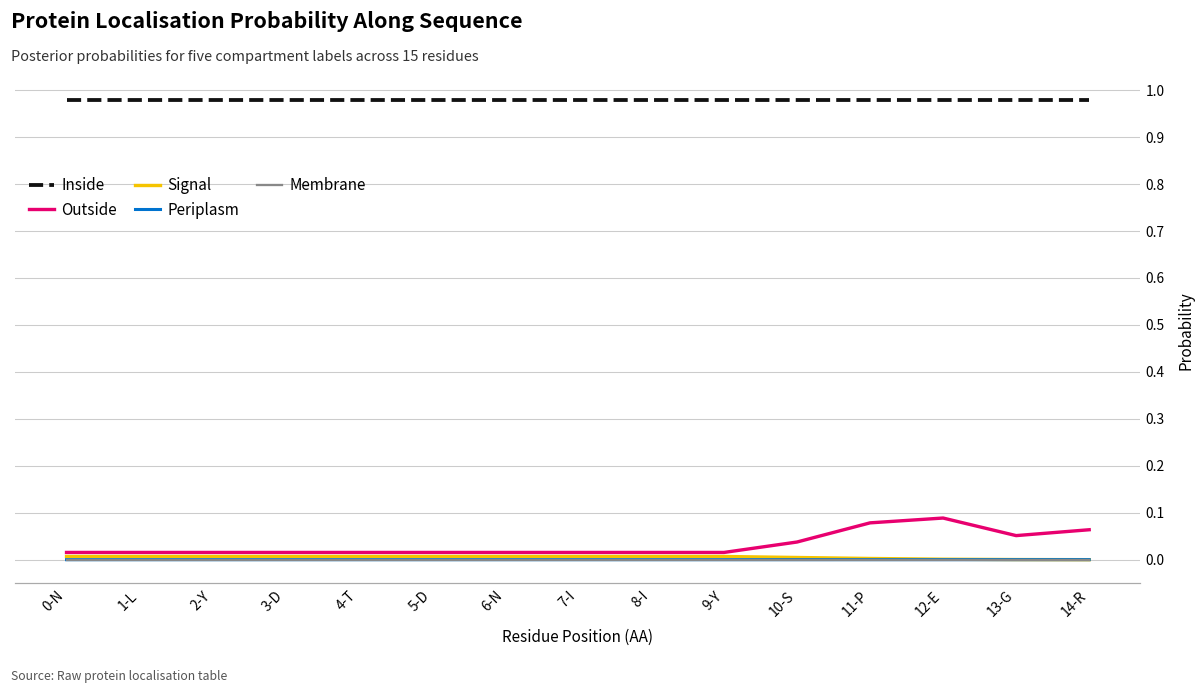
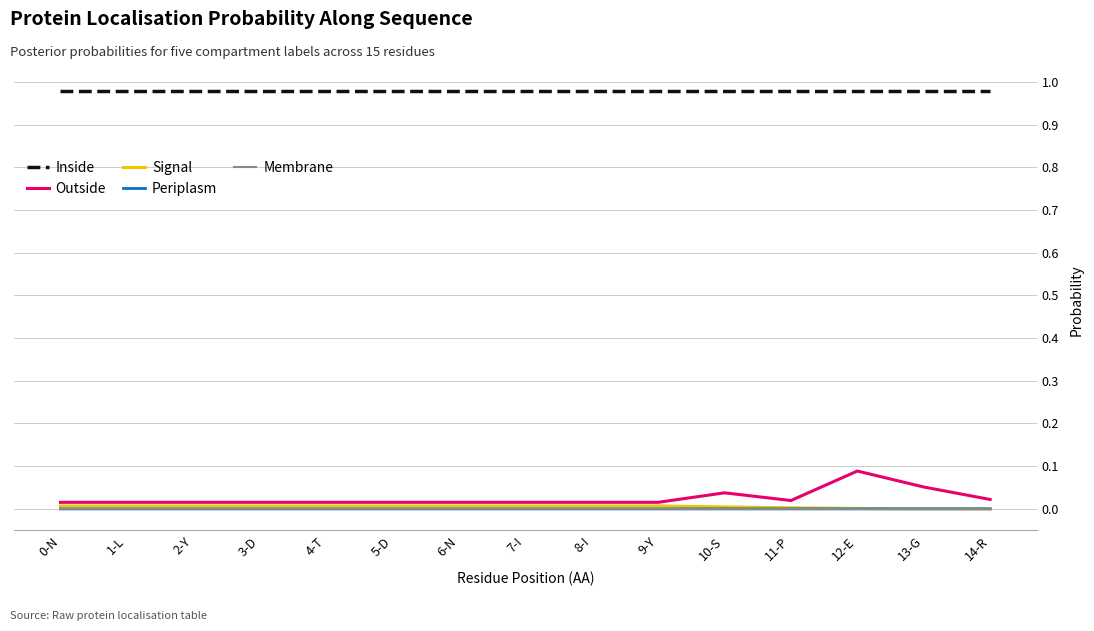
  {
    "Inside": {
      "0-N": 0.98,
      "1-L": 0.98,
      "2-Y": 0.98,
      "3-D": 0.98,
      "4-T": 0.98,
      "5-D": 0.98,
      "6-N": 0.98,
      "7-I": 0.98,
      "8-I": 0.98,
      "9-Y": 0.98,
      "10-S": 0.98,
      "11-P": 0.98,
      "12-E": 0.98,
      "13-G": 0.98,
      "14-R": 0.98
    },
    "Outside": {
      "0-N": 0.02,
      "1-L": 0.02,
      "2-Y": 0.02,
      "3-D": 0.02,
      "4-T": 0.02,
      "5-D": 0.02,
      "6-N": 0.02,
      "7-I": 0.02,
      "8-I": 0.02,
      "9-Y": 0.02,
      "10-S": 0.04,
-     "11-P": 0.08,
+     "11-P": 0.02,
      "12-E": 0.09,
      "13-G": 0.05,
-     "14-R": 0.06
+     "14-R": 0.02
    },
    "Signal": {
      "0-N": 0.01,
      "1-L": 0.01,
      "2-Y": 0.01,
      "3-D": 0.01,
      "4-T": 0.01,
      "5-D": 0.01,
      "6-N": 0.01,
      "7-I": 0.01,
      "8-I": 0.01,
      "9-Y": 0.01
    },
    "Membrane": {
      "0-N": 0.00,
      "1-L": 0.00,
      "2-Y": 0.00,
      "3-D": 0.00,
      "4-T": 0.00,
      "5-D": 0.00,
      "6-N": 0.00,
      "7-I": 0.00,
      "8-I": 0.00,
      "9-Y": 0.00
    }
  }
